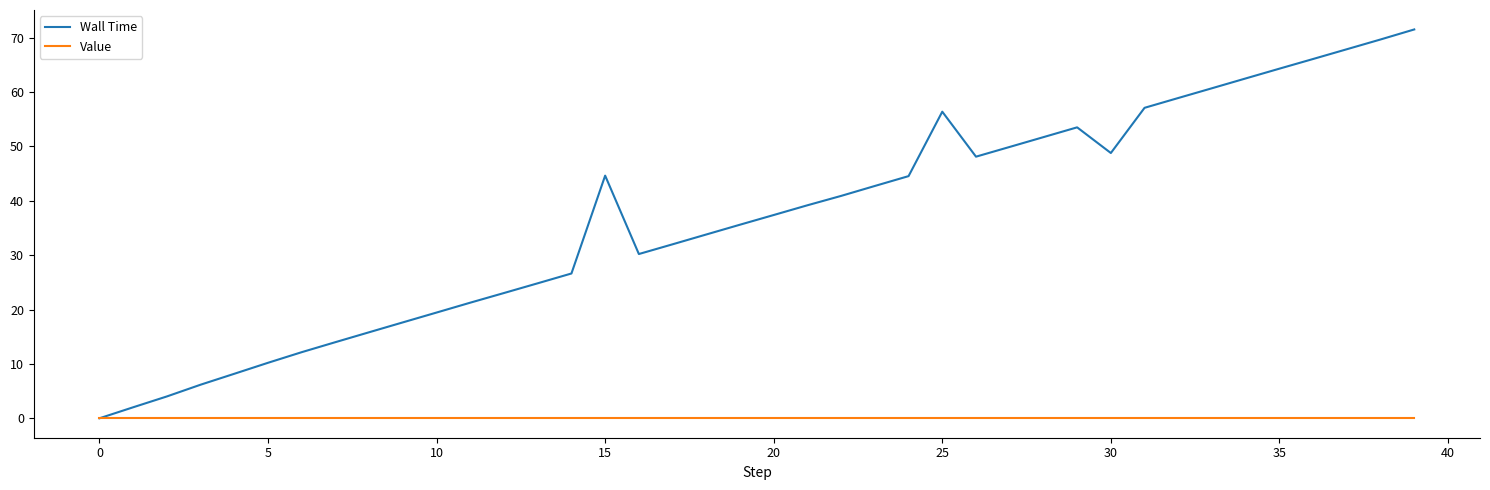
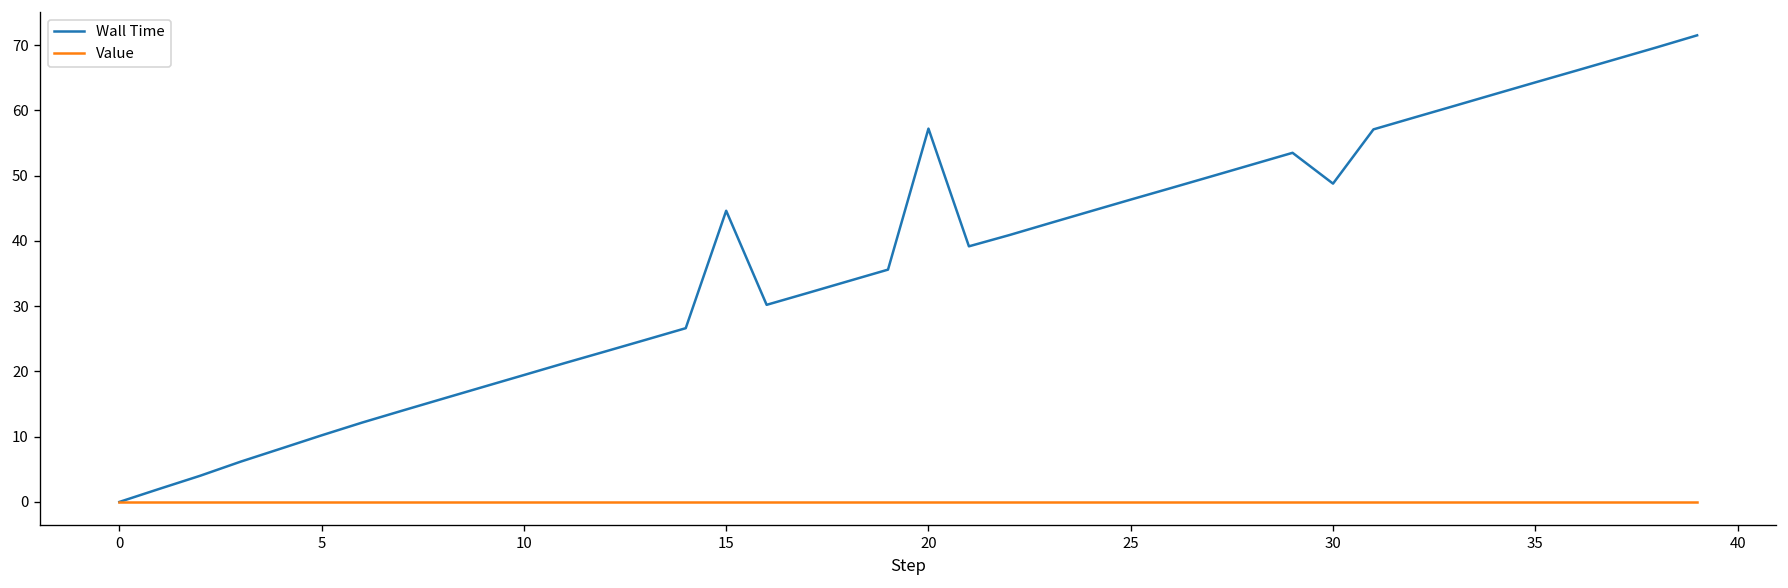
  {
    "Wall Time": {
      "5": 10,
      "10": 19,
      "15": 45,
-     "20": 37,
-     "25": 56,
+     "20": 57,
+     "25": 46,
      "30": 49,
      "35": 64
    },
    "Value": {
      "5": 0,
      "10": 0,
      "15": 0,
      "20": 0,
      "25": 0,
      "30": 0,
      "35": 0
    }
  }
